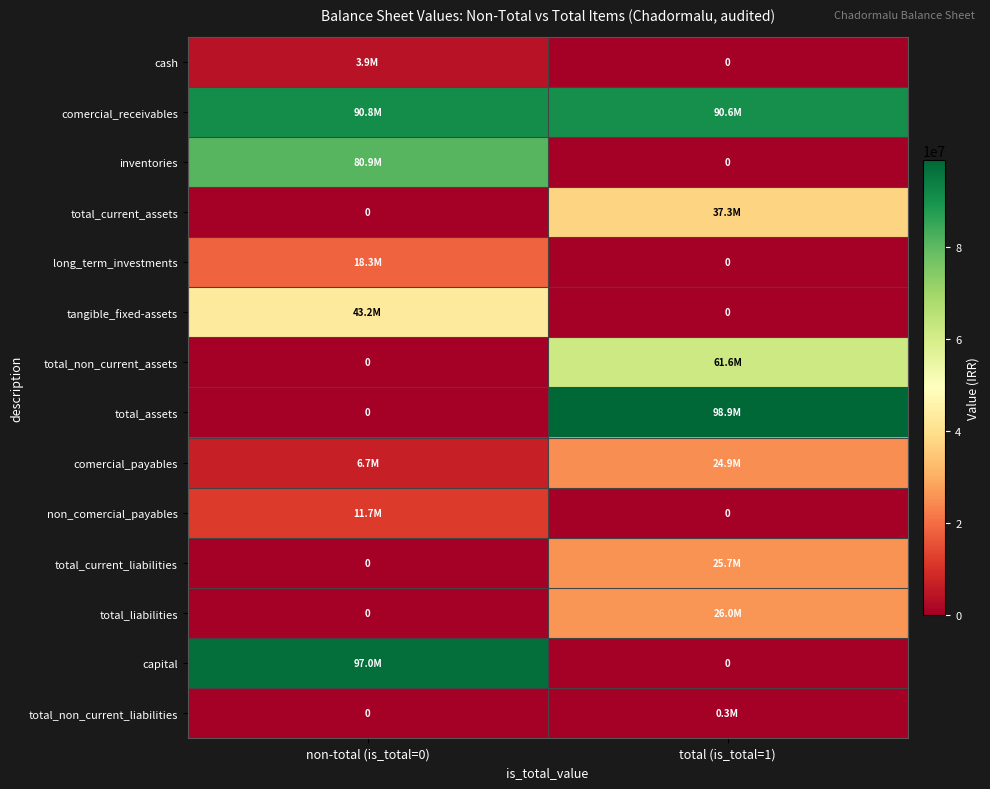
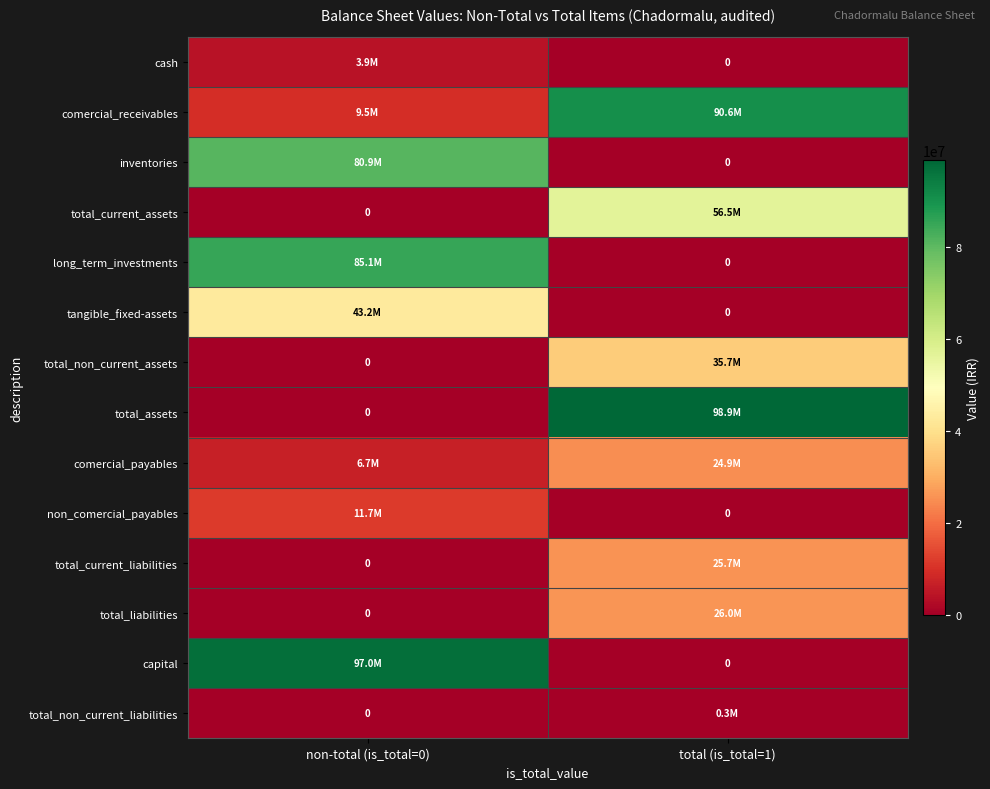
  {
    "cash": {
      "non-total (is_total=0)": "3.9M",
      "total (is_total=1)": "0"
    },
    "comercial_receivables": {
-     "non-total (is_total=0)": "90.8M",
+     "non-total (is_total=0)": "9.5M",
      "total (is_total=1)": "90.6M"
    },
    "inventories": {
      "non-total (is_total=0)": "80.9M",
      "total (is_total=1)": "0"
    },
    "total_current_assets": {
      "non-total (is_total=0)": "0",
-     "total (is_total=1)": "37.3M"
+     "total (is_total=1)": "56.5M"
    },
    "long_term_investments": {
-     "non-total (is_total=0)": "18.3M",
+     "non-total (is_total=0)": "85.1M",
      "total (is_total=1)": "0"
    },
    "tangible_fixed-assets": {
      "non-total (is_total=0)": "43.2M",
      "total (is_total=1)": "0"
    },
    "total_non_current_assets": {
      "non-total (is_total=0)": "0",
-     "total (is_total=1)": "61.6M"
+     "total (is_total=1)": "35.7M"
    },
    "total_assets": {
      "non-total (is_total=0)": "0",
      "total (is_total=1)": "98.9M"
    },
    "comercial_payables": {
      "non-total (is_total=0)": "6.7M",
      "total (is_total=1)": "24.9M"
    },
    "non_comercial_payables": {
      "non-total (is_total=0)": "11.7M",
      "total (is_total=1)": "0"
    },
    "total_current_liabilities": {
      "non-total (is_total=0)": "0",
      "total (is_total=1)": "25.7M"
    },
    "total_liabilities": {
      "non-total (is_total=0)": "0",
      "total (is_total=1)": "26.0M"
    },
    "capital": {
      "non-total (is_total=0)": "97.0M",
      "total (is_total=1)": "0"
    },
    "total_non_current_liabilities": {
      "non-total (is_total=0)": "0",
      "total (is_total=1)": "0.3M"
    }
  }
